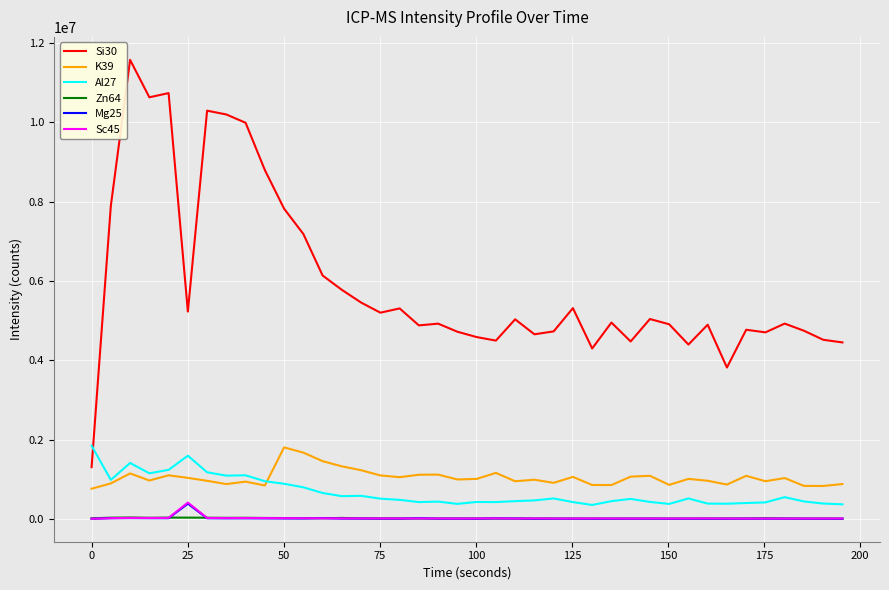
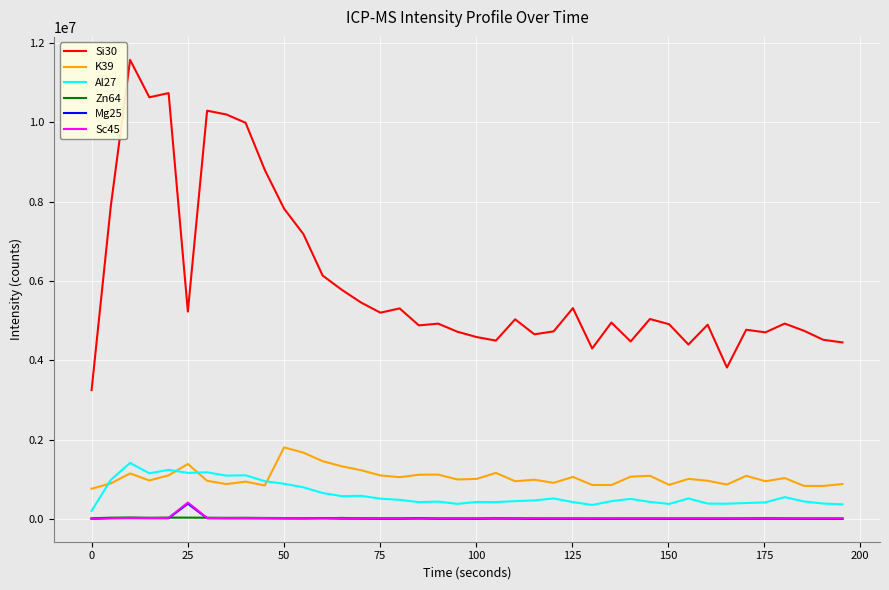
  {
    "Si30": {
-     "0": 1300000,
+     "0": 3200000,
      "25": 5200000
    },
    "K39": {
      "0": 800000,
-     "25": 1000000
+     "25": 1400000
    },
    "Al27": {
-     "0": 1800000,
-     "25": 1600000
+     "0": 200000,
+     "25": 1200000
    },
    "Zn64": {
      "25": 0
    }
  }
